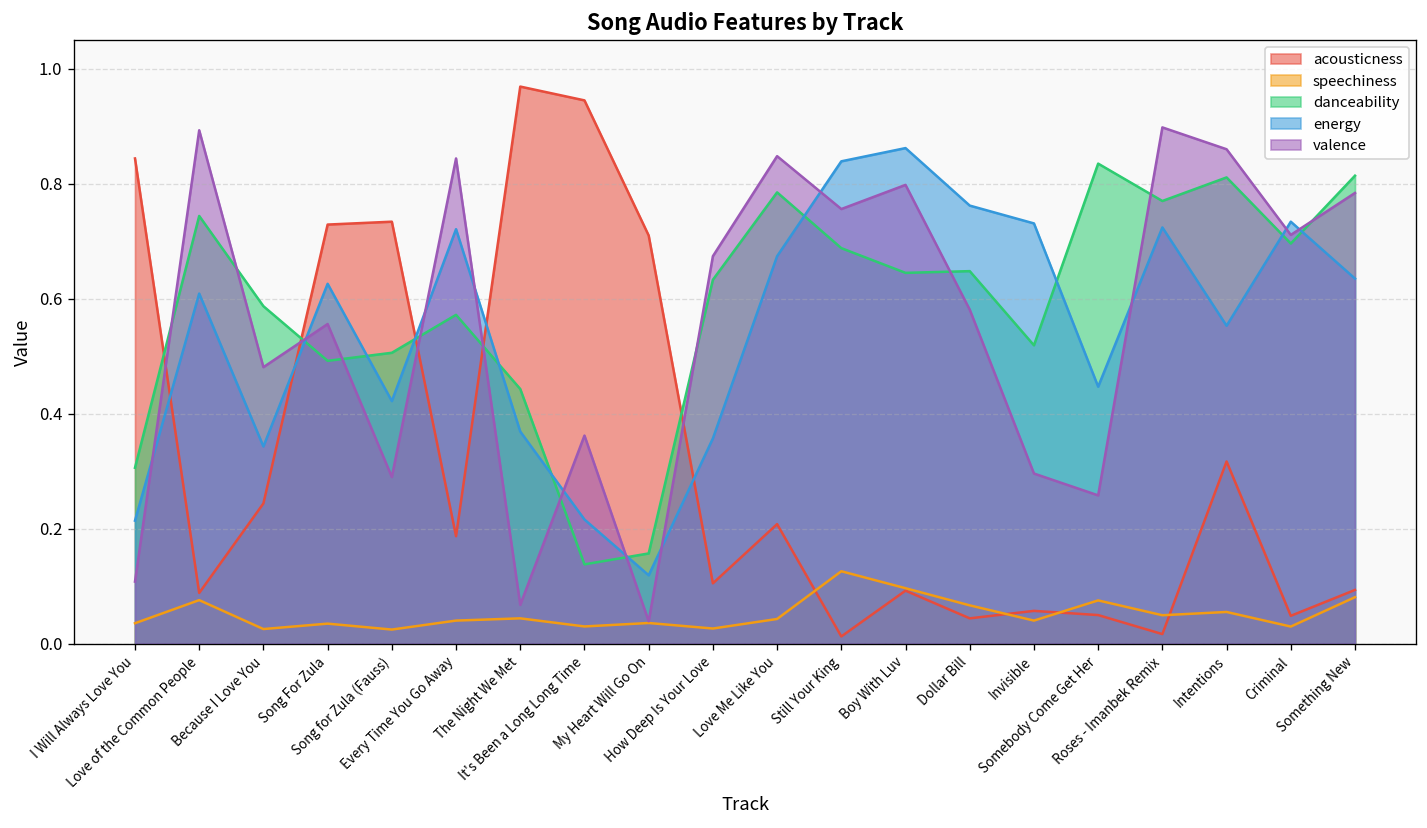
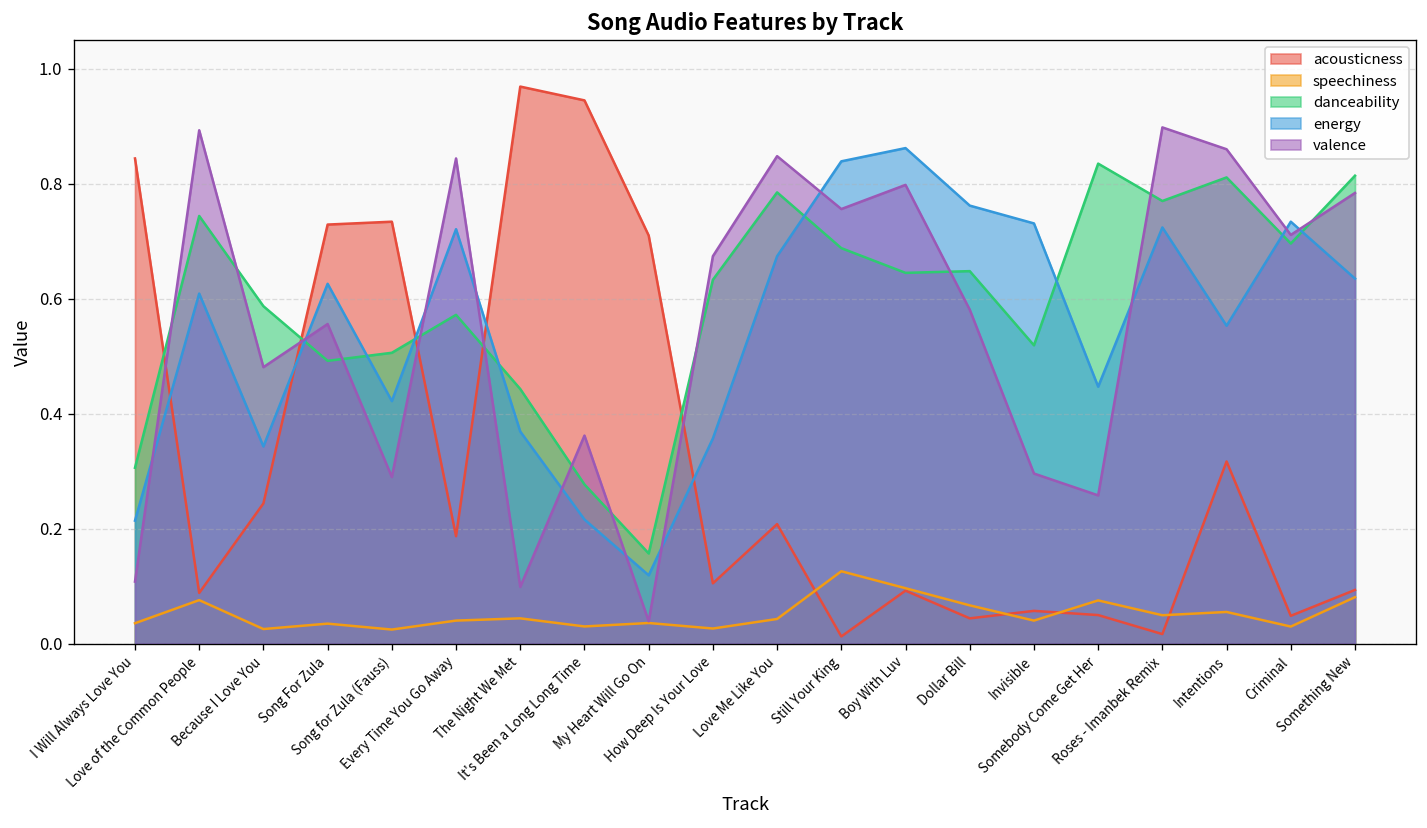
  {
    "acousticness": {
      "I Will Always Love You": 0.84,
      "Love of the Common People": 0.09,
      "Because I Love You": 0.24,
      "Song For Zula": 0.73,
      "Song for Zula (Fauss)": 0.73,
      "Every Time You Go Away": 0.19,
      "The Night We Met": 0.97,
      "It's Been a Long Long Time": 0.95,
      "My Heart Will Go On": 0.71,
      "How Deep Is Your Love": 0.11,
      "Love Me Like You": 0.21,
      "Still Your King": 0.01,
      "Dollar Bill": 0.04,
      "Invisible": 0.06,
      "Somebody Come Get Her": 0.05,
      "Roses - Imanbek Remix": 0.02,
      "Intentions": 0.32,
      "Criminal": 0.05,
      "Something New": 0.09
    },
    "speechiness": {
      "I Will Always Love You": 0.04,
      "Love of the Common People": 0.08,
      "Because I Love You": 0.03,
      "Song For Zula": 0.03,
      "Song for Zula (Fauss)": 0.02,
      "Every Time You Go Away": 0.04,
      "The Night We Met": 0.04,
      "It's Been a Long Long Time": 0.03,
      "How Deep Is Your Love": 0.03,
      "Love Me Like You": 0.04,
      "Still Your King": 0.13,
      "Dollar Bill": 0.07,
      "Invisible": 0.04,
      "Somebody Come Get Her": 0.08,
      "Roses - Imanbek Remix": 0.05,
      "Intentions": 0.06,
      "Criminal": 0.03,
      "Something New": 0.08
    },
    "danceability": {
      "I Will Always Love You": 0.31,
      "Love of the Common People": 0.74,
      "Because I Love You": 0.59,
      "Song For Zula": 0.49,
      "Song for Zula (Fauss)": 0.51,
      "Every Time You Go Away": 0.57,
      "The Night We Met": 0.44,
-     "It's Been a Long Long Time": 0.14,
+     "It's Been a Long Long Time": 0.28,
      "My Heart Will Go On": 0.16,
      "How Deep Is Your Love": 0.63,
      "Love Me Like You": 0.79,
      "Still Your King": 0.69,
      "Boy With Luv": 0.65,
      "Dollar Bill": 0.65,
      "Invisible": 0.52,
      "Somebody Come Get Her": 0.84,
      "Roses - Imanbek Remix": 0.77,
      "Intentions": 0.81,
      "Criminal": 0.70,
      "Something New": 0.81
    },
    "energy": {
      "I Will Always Love You": 0.21,
      "Love of the Common People": 0.61,
      "Because I Love You": 0.34,
      "Song For Zula": 0.63,
      "Song for Zula (Fauss)": 0.42,
      "Every Time You Go Away": 0.72,
      "The Night We Met": 0.37,
      "It's Been a Long Long Time": 0.22,
      "My Heart Will Go On": 0.12,
      "How Deep Is Your Love": 0.36,
      "Love Me Like You": 0.67,
      "Still Your King": 0.84,
      "Boy With Luv": 0.86,
      "Dollar Bill": 0.76,
      "Invisible": 0.73,
      "Somebody Come Get Her": 0.45,
      "Roses - Imanbek Remix": 0.72,
      "Intentions": 0.55,
      "Criminal": 0.73,
      "Something New": 0.64
    },
    "valence": {
      "I Will Always Love You": 0.11,
      "Love of the Common People": 0.89,
      "Because I Love You": 0.48,
      "Song For Zula": 0.56,
      "Song for Zula (Fauss)": 0.29,
      "Every Time You Go Away": 0.84,
-     "The Night We Met": 0.07,
+     "The Night We Met": 0.10,
      "It's Been a Long Long Time": 0.36,
      "How Deep Is Your Love": 0.67,
      "Love Me Like You": 0.85,
      "Still Your King": 0.76,
      "Boy With Luv": 0.80,
      "Dollar Bill": 0.58,
      "Invisible": 0.30,
      "Somebody Come Get Her": 0.26,
      "Roses - Imanbek Remix": 0.90,
      "Intentions": 0.86,
      "Criminal": 0.71,
      "Something New": 0.78
    }
  }
